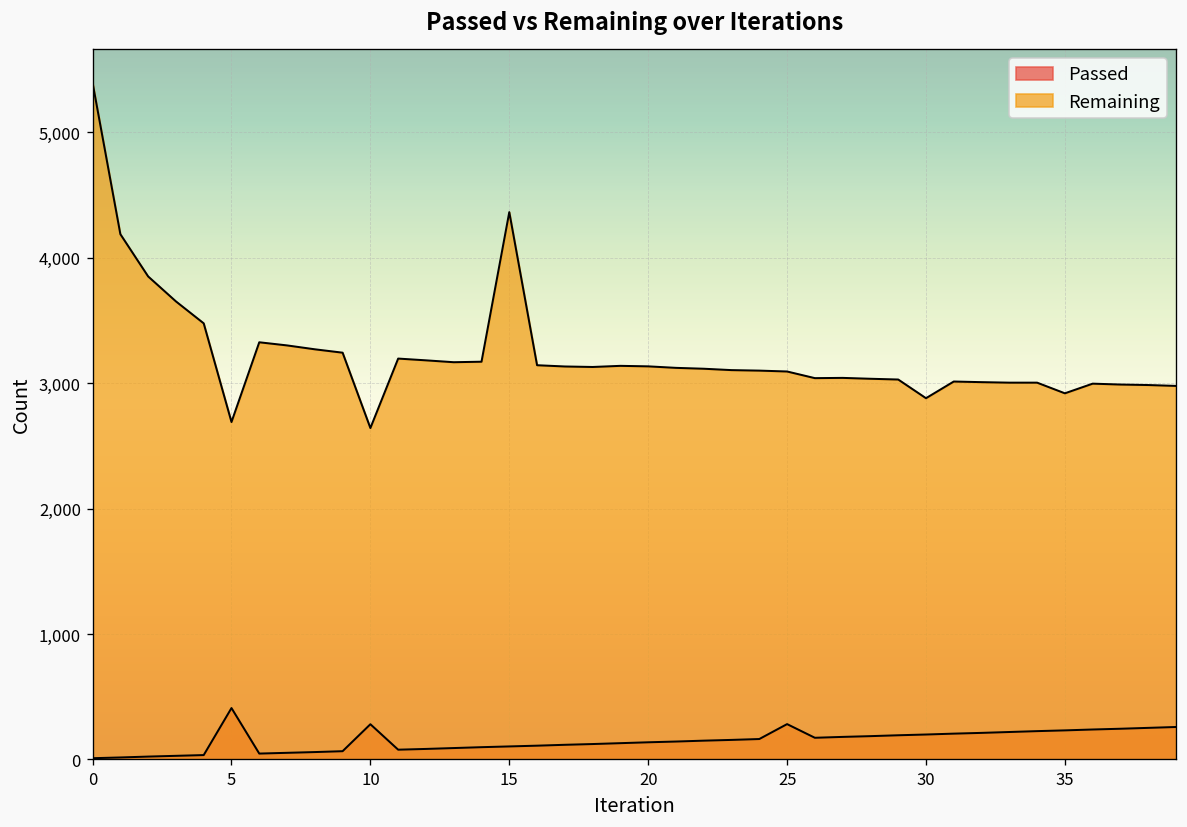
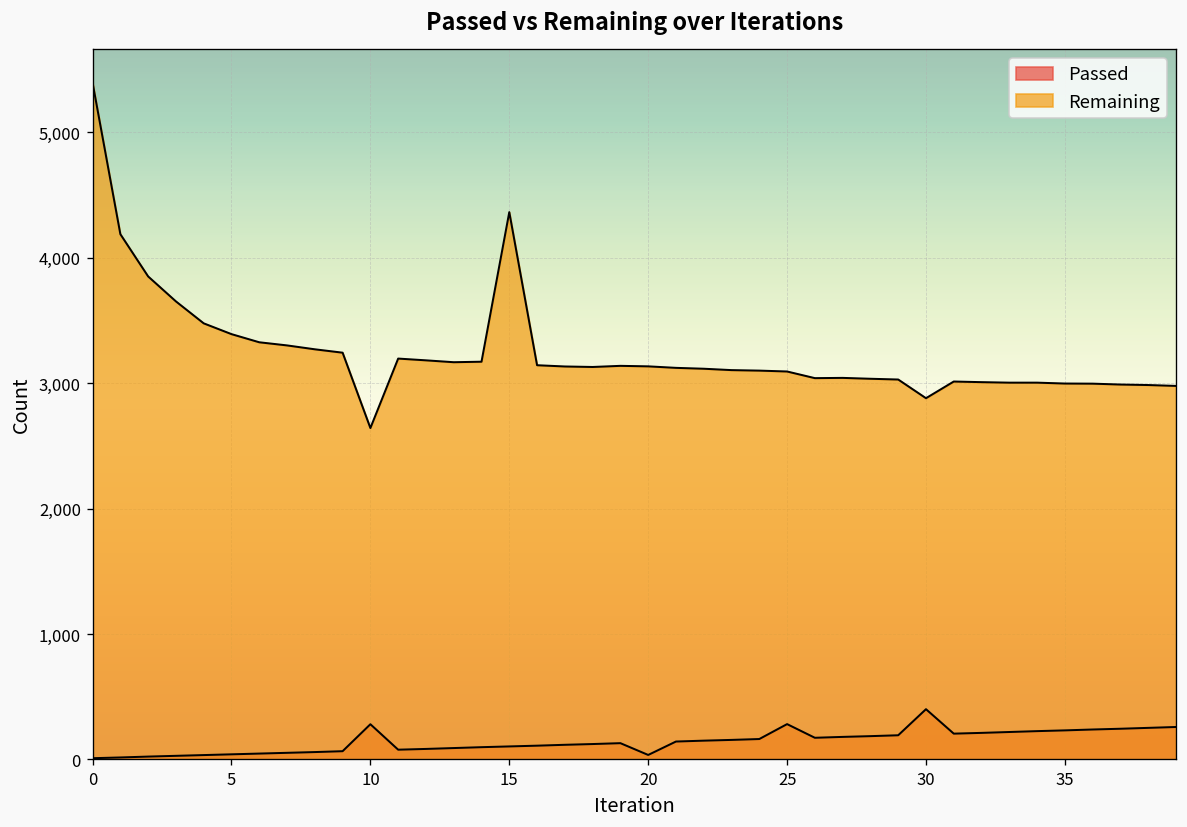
  {
    "Passed": {
      "0": "10",
-     "5": "410",
+     "5": "40",
      "10": "280",
      "15": "100",
-     "20": "140",
+     "20": "40",
      "25": "280",
-     "30": "200",
+     "30": "400",
      "35": "230"
    },
    "Remaining": {
      "0": "5,400",
-     "5": "2,690",
+     "5": "3,390",
      "10": "2,640",
      "15": "4,370",
      "20": "3,140",
      "25": "3,090",
      "30": "2,880",
-     "35": "2,920"
+     "35": "3,000"
    }
  }
